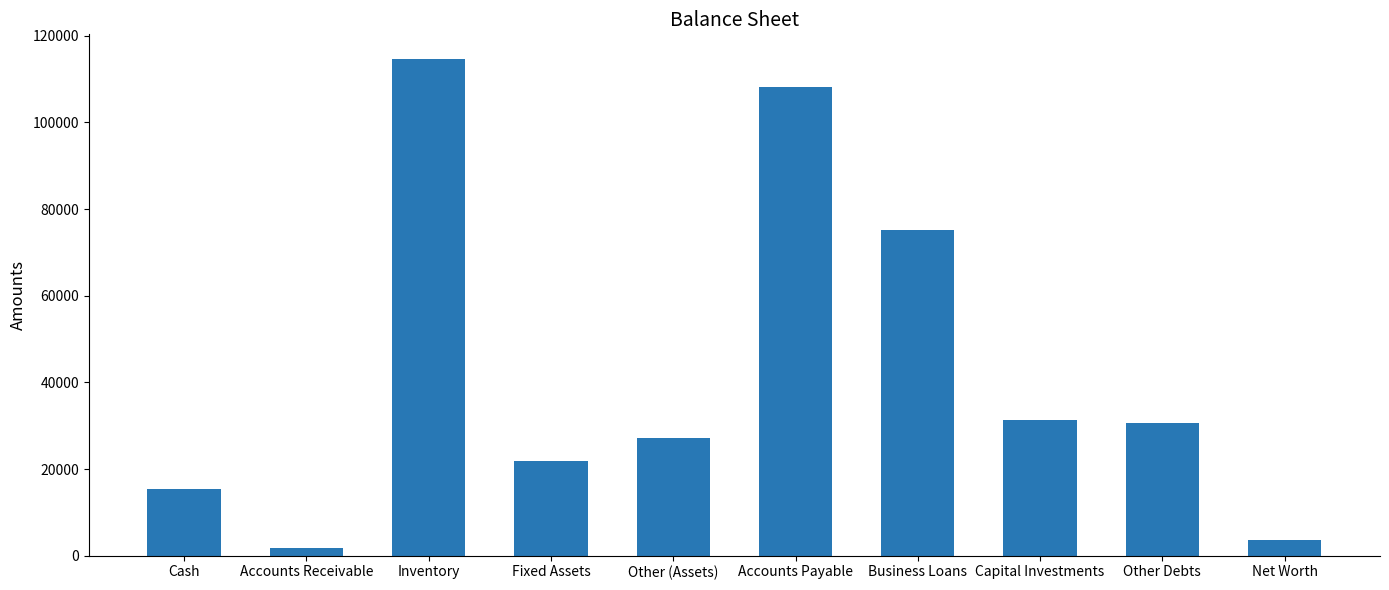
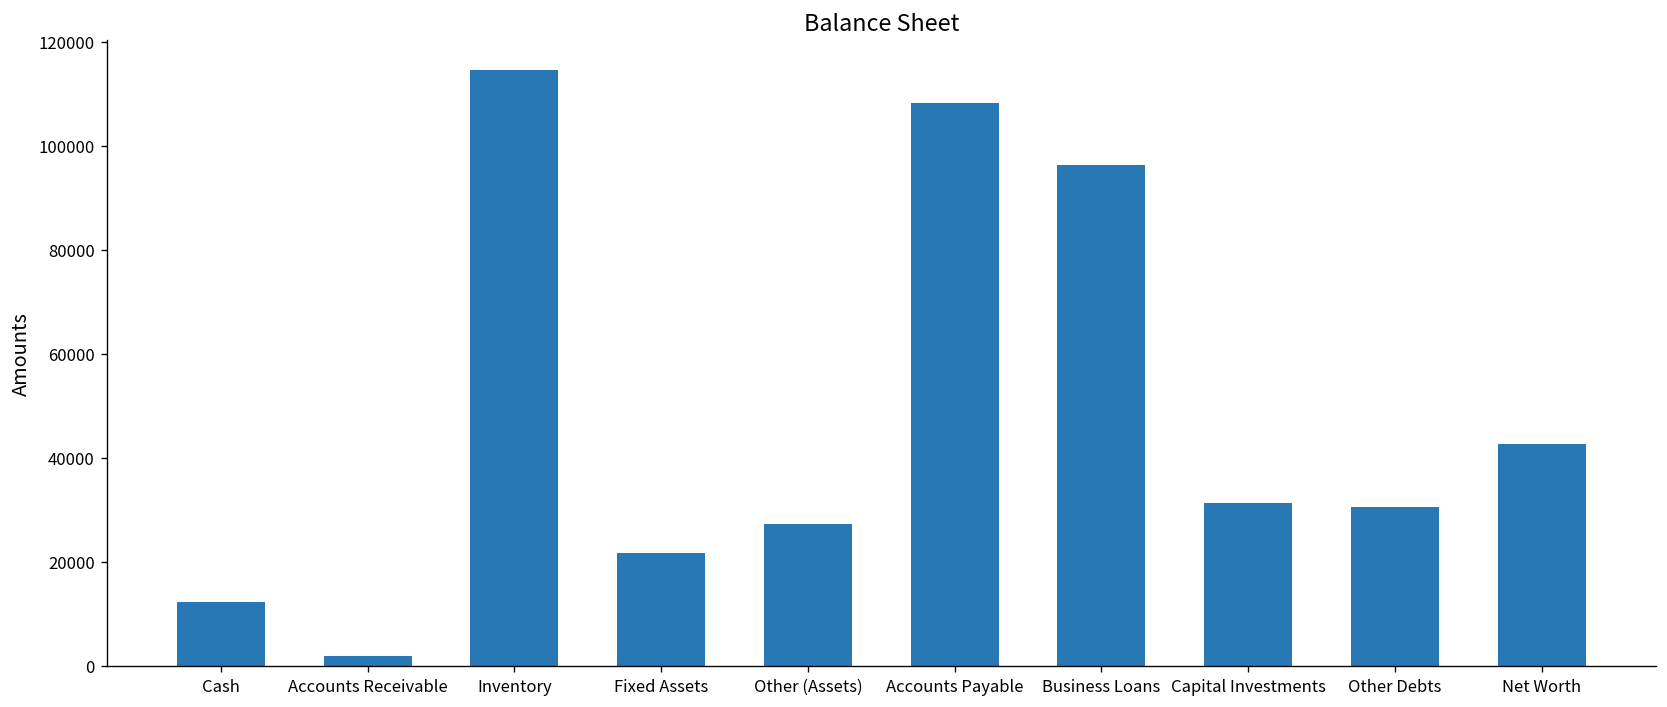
  {
-   "Cash": 16000,
+   "Cash": 12000,
    "Accounts Receivable": 2000,
    "Inventory": 115000,
    "Fixed Assets": 22000,
    "Other (Assets)": 27000,
    "Accounts Payable": 108000,
-   "Business Loans": 75000,
+   "Business Loans": 96000,
    "Capital Investments": 31000,
    "Other Debts": 31000,
-   "Net Worth": 4000
+   "Net Worth": 43000
  }
